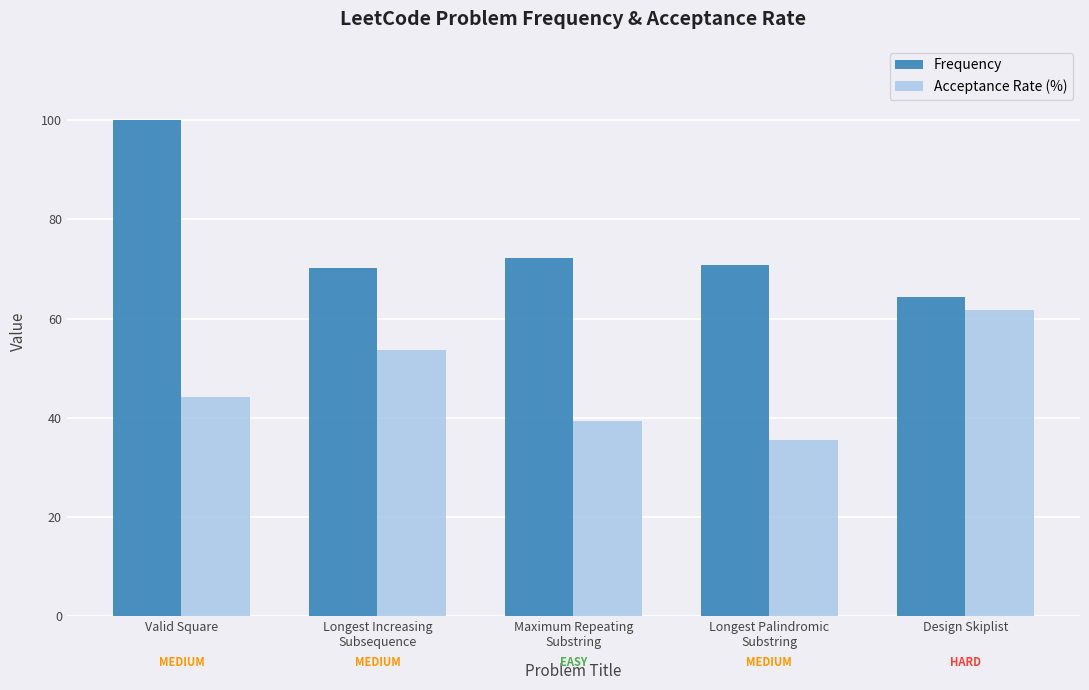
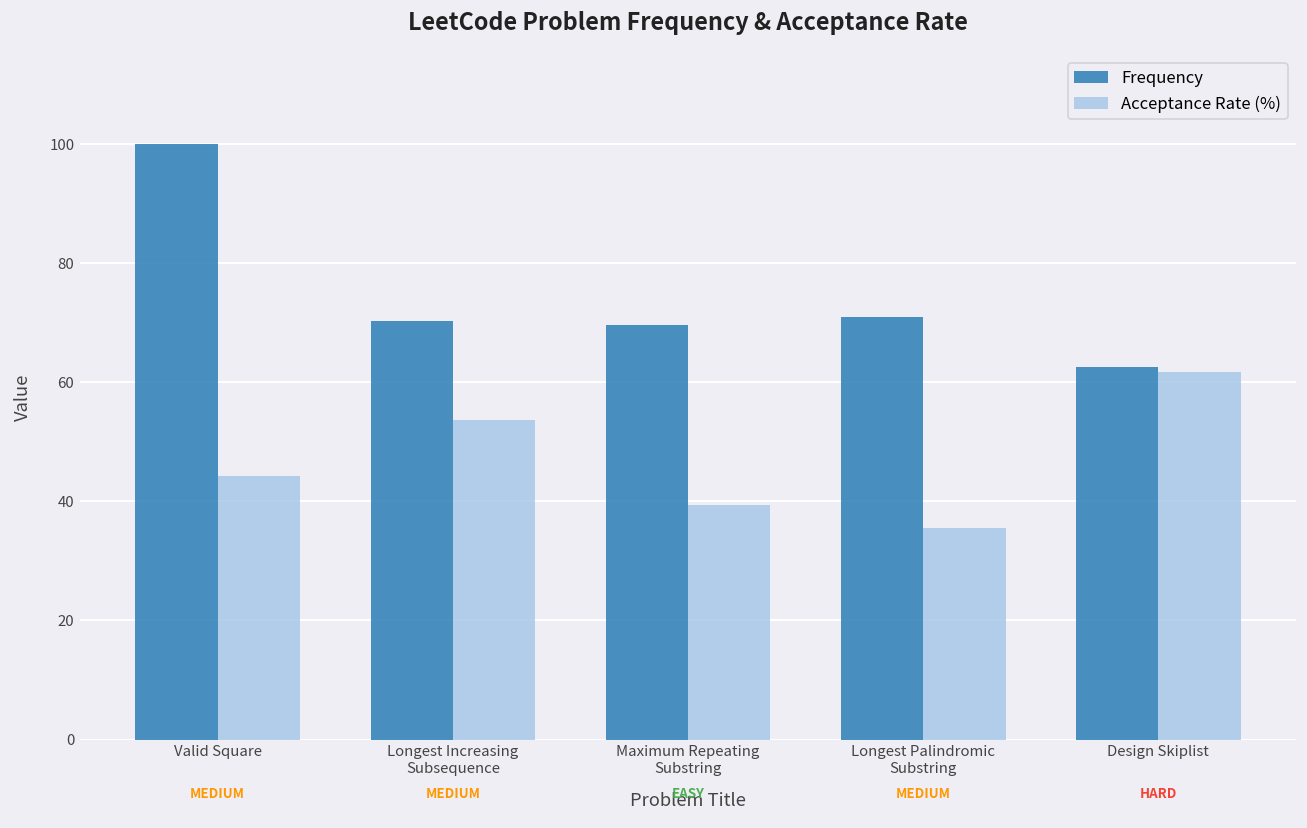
  {
    "Frequency": {
      "Valid Square": 100,
      "Longest Increasing Subsequence": 70,
-     "Maximum Repeating Substring": 72,
+     "Maximum Repeating Substring": 70,
      "Longest Palindromic Substring": 71,
-     "Design Skiplist": 64
+     "Design Skiplist": 63
    },
    "Acceptance Rate (%)": {
      "Valid Square": 44,
      "Longest Increasing Subsequence": 54,
      "Maximum Repeating Substring": 39,
      "Longest Palindromic Substring": 35,
      "Design Skiplist": 62
    }
  }
